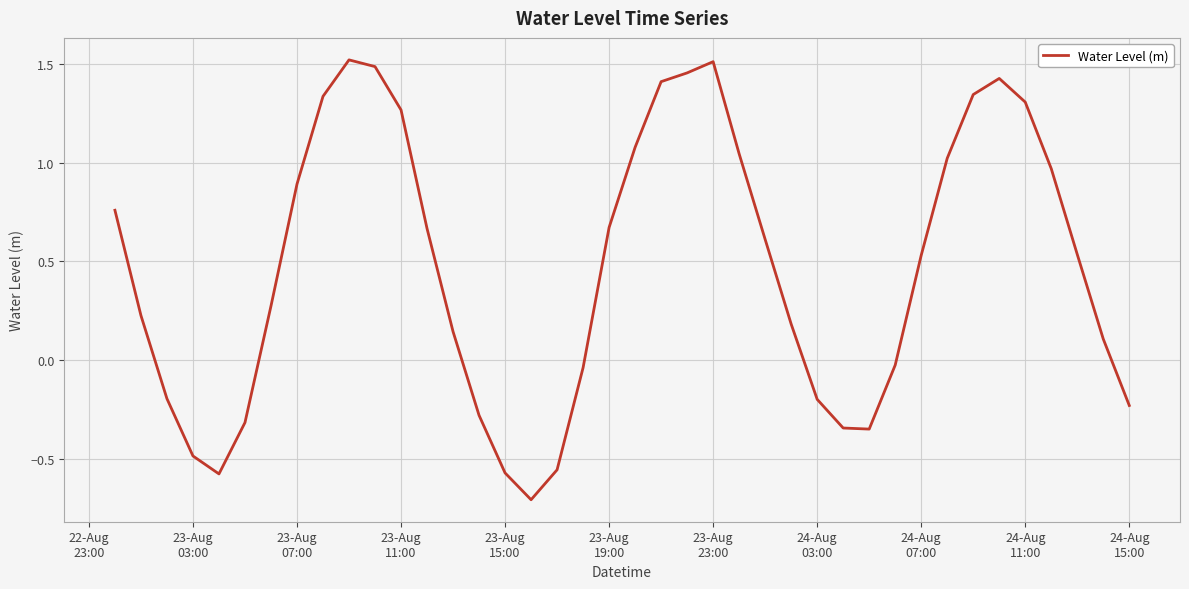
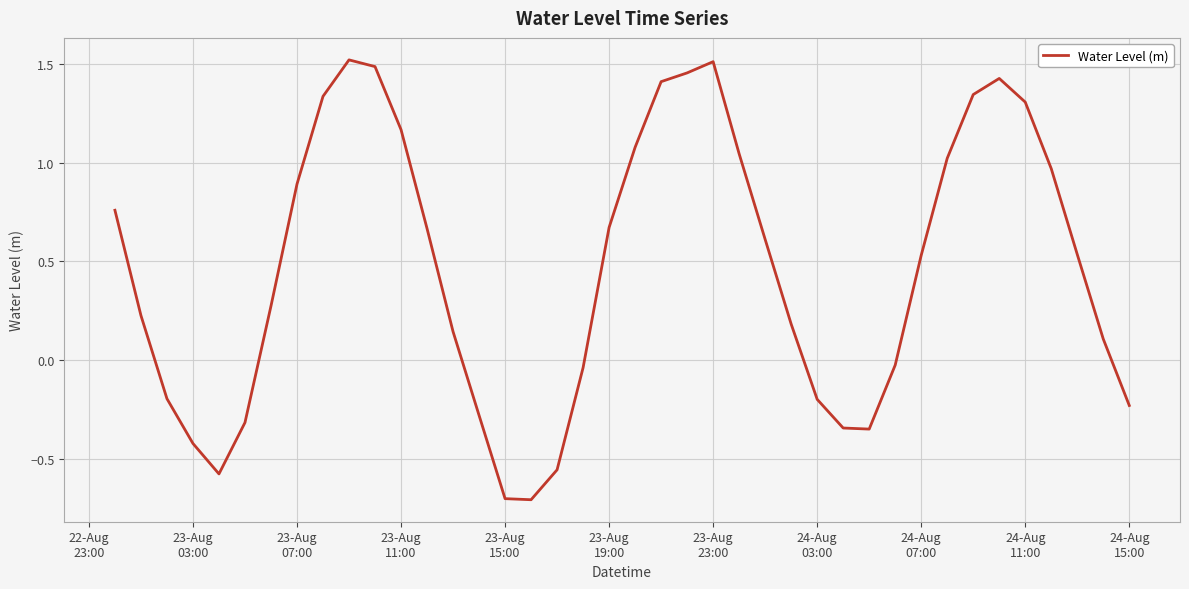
  {
-   "23-Aug 03:00": -0.48,
+   "23-Aug 03:00": -0.42,
    "23-Aug 07:00": 0.89,
-   "23-Aug 11:00": 1.27,
-   "23-Aug 15:00": -0.57,
+   "23-Aug 11:00": 1.17,
+   "23-Aug 15:00": -0.70,
    "23-Aug 19:00": 0.67,
    "23-Aug 23:00": 1.51,
    "24-Aug 03:00": -0.20,
    "24-Aug 07:00": 0.53,
    "24-Aug 11:00": 1.31,
    "24-Aug 15:00": -0.23
  }
